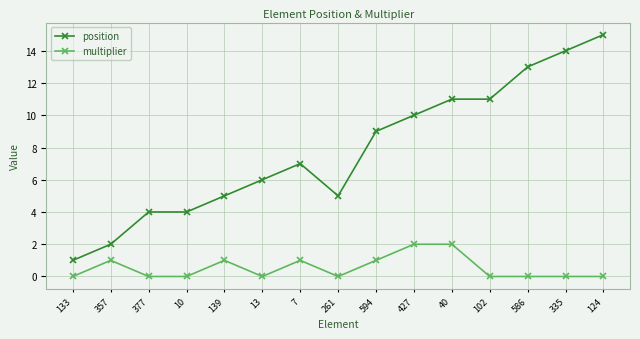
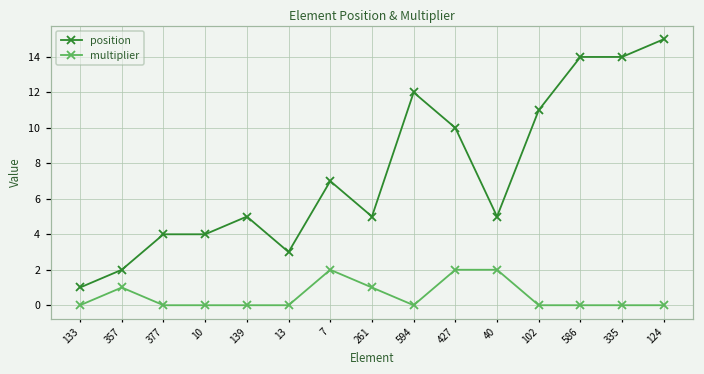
  {
    "position": {
      "133": 1,
      "357": 2,
      "377": 4,
      "10": 4,
      "139": 5,
-     "13": 6,
+     "13": 3,
      "7": 7,
      "261": 5,
-     "594": 9,
+     "594": 12,
      "427": 10,
-     "40": 11,
+     "40": 5,
      "102": 11,
-     "586": 13,
+     "586": 14,
      "335": 14,
      "124": 15
    },
    "multiplier": {
      "133": 0,
      "357": 1,
      "377": 0,
      "10": 0,
-     "139": 1,
+     "139": 0,
      "13": 0,
-     "7": 1,
-     "261": 0,
-     "594": 1,
+     "7": 2,
+     "261": 1,
+     "594": 0,
      "427": 2,
      "40": 2,
      "102": 0,
      "586": 0,
      "335": 0,
      "124": 0
    }
  }
